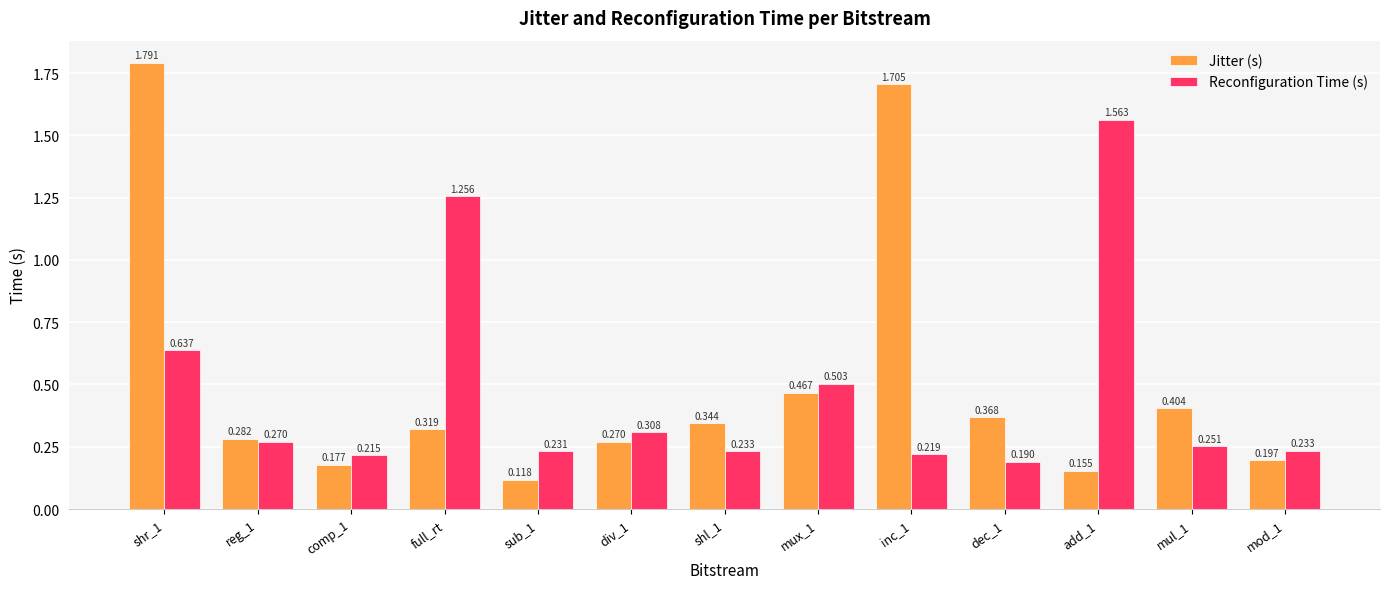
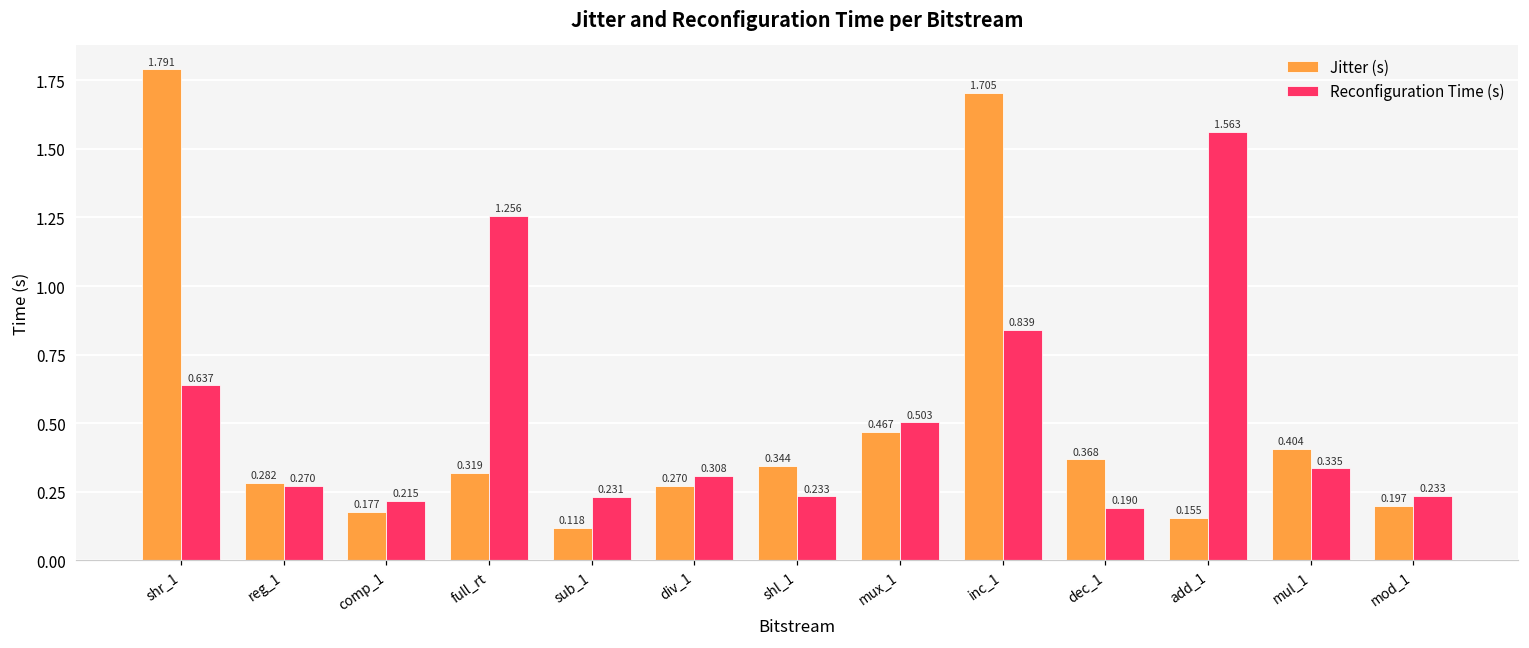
  {
    "Jitter (s)": {
      "shr_1": 1.791,
      "reg_1": 0.282,
      "comp_1": 0.177,
      "full_rt": 0.319,
      "sub_1": 0.118,
      "div_1": 0.270,
      "shl_1": 0.344,
      "mux_1": 0.467,
      "inc_1": 1.705,
      "dec_1": 0.368,
      "add_1": 0.155,
      "mul_1": 0.404,
      "mod_1": 0.197
    },
    "Reconfiguration Time (s)": {
      "shr_1": 0.637,
      "reg_1": 0.270,
      "comp_1": 0.215,
      "full_rt": 1.256,
      "sub_1": 0.231,
      "div_1": 0.308,
      "shl_1": 0.233,
      "mux_1": 0.503,
-     "inc_1": 0.219,
+     "inc_1": 0.839,
      "dec_1": 0.190,
      "add_1": 1.563,
-     "mul_1": 0.251,
+     "mul_1": 0.335,
      "mod_1": 0.233
    }
  }
